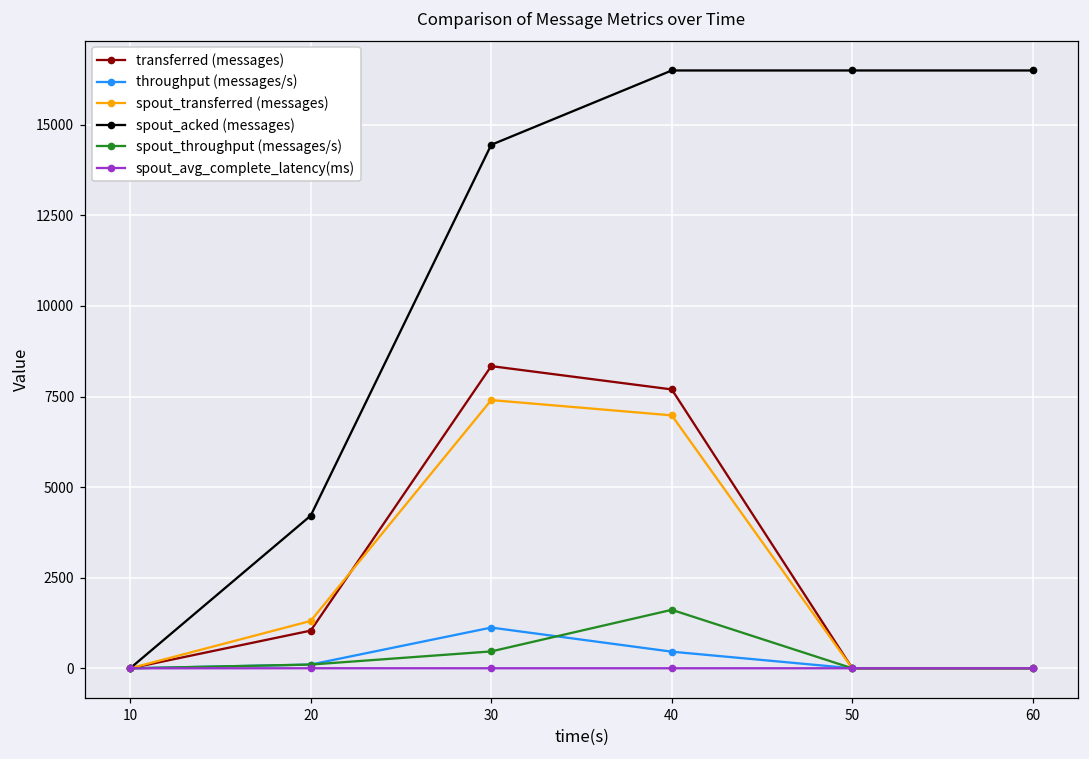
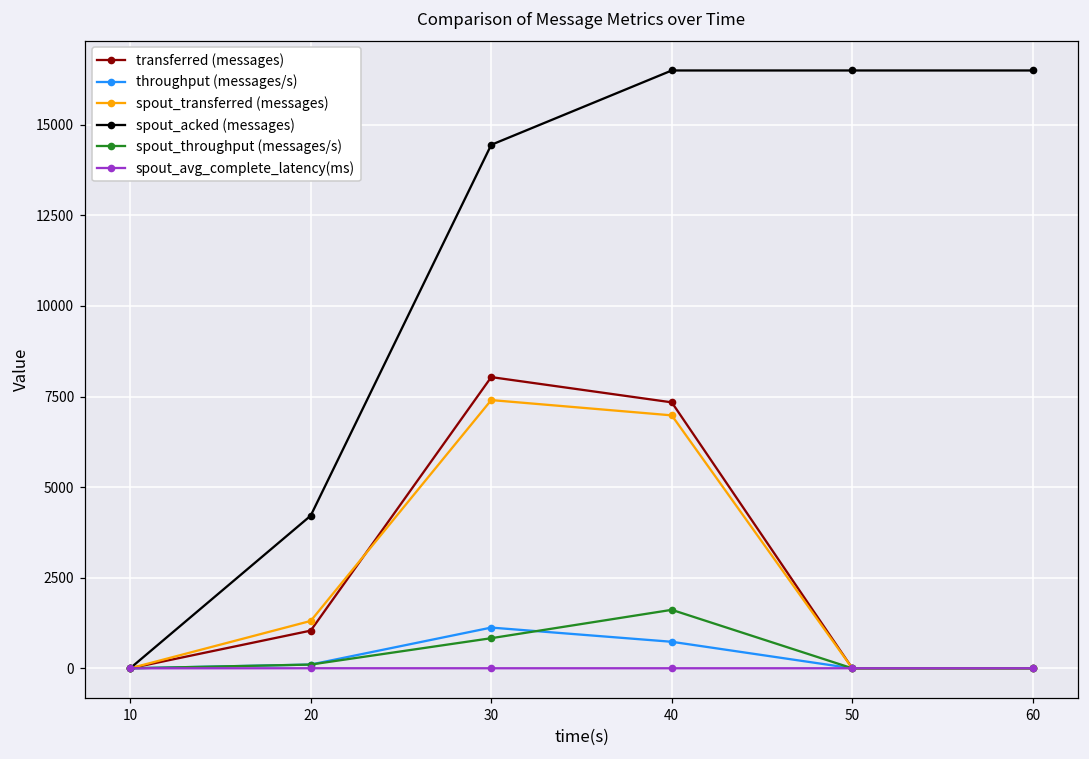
  {
    "transferred (messages)": {
      "20": 1000,
-     "30": 8300,
-     "40": 7700
+     "30": 8000,
+     "40": 7300
    },
    "throughput (messages/s)": {
      "30": 1100,
-     "40": 500
+     "40": 700
    },
    "spout_transferred (messages)": {
      "20": 1300,
      "30": 7400,
      "40": 7000
    },
    "spout_acked (messages)": {
      "20": 4200,
      "30": 14400,
      "40": 16500,
      "50": 16500,
      "60": 16500
    },
    "spout_throughput (messages/s)": {
-     "30": 500,
+     "30": 800,
      "40": 1600
    },
    "spout_avg_complete_latency(ms)": {
      "20": 0,
      "30": 0,
      "40": 0
    }
  }
